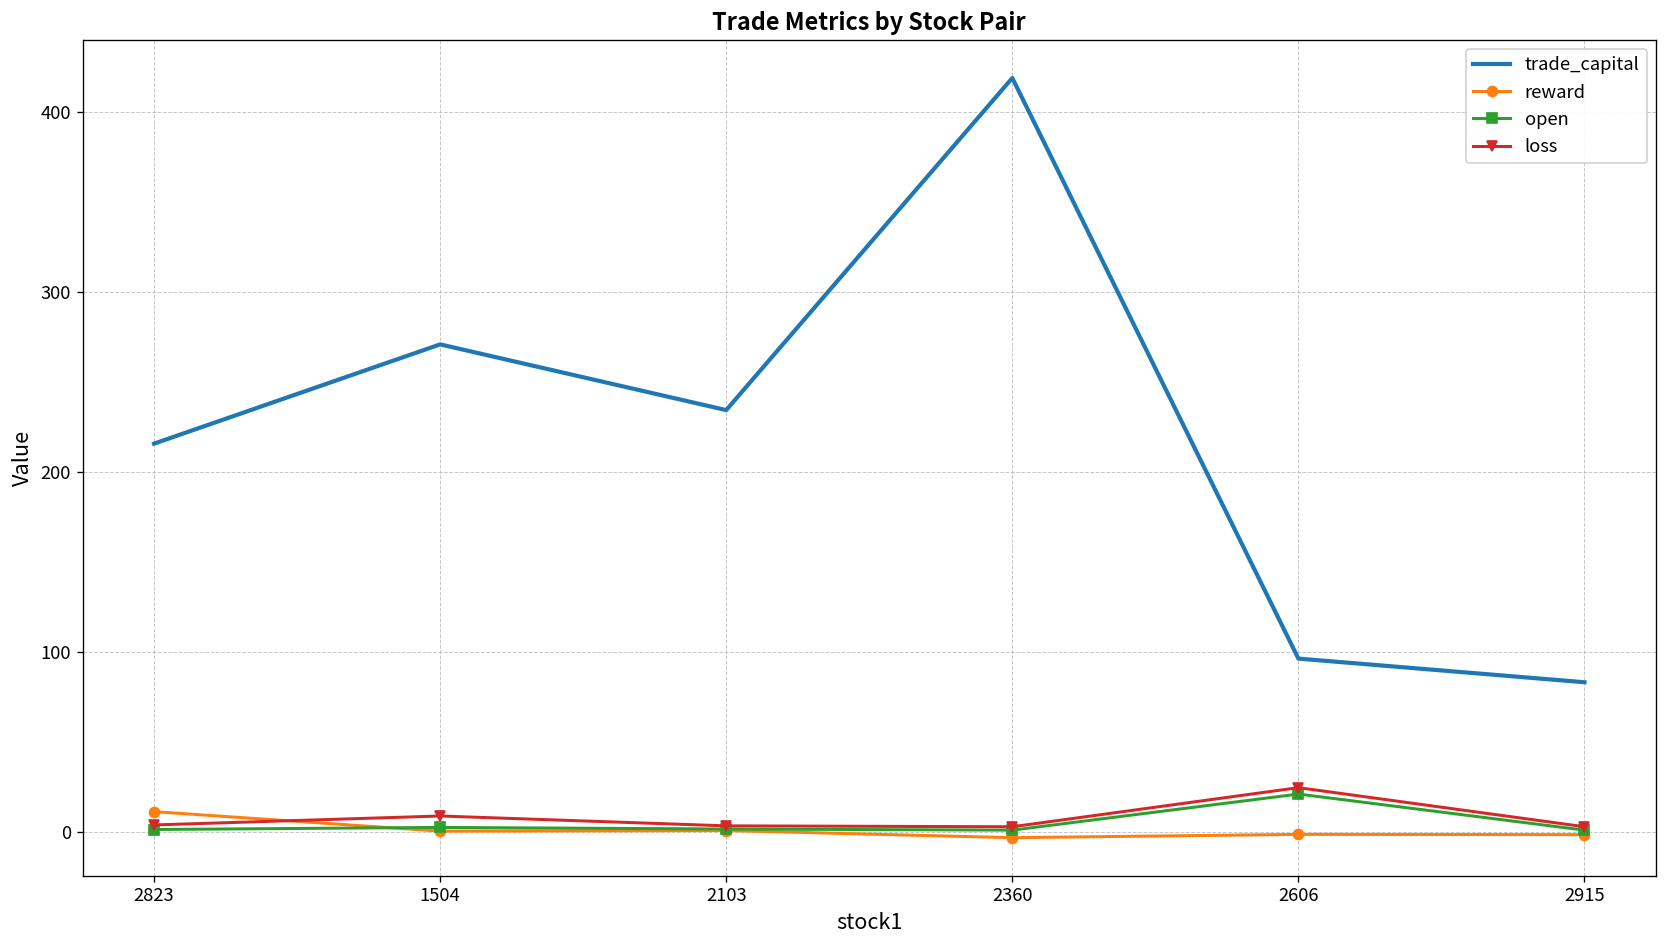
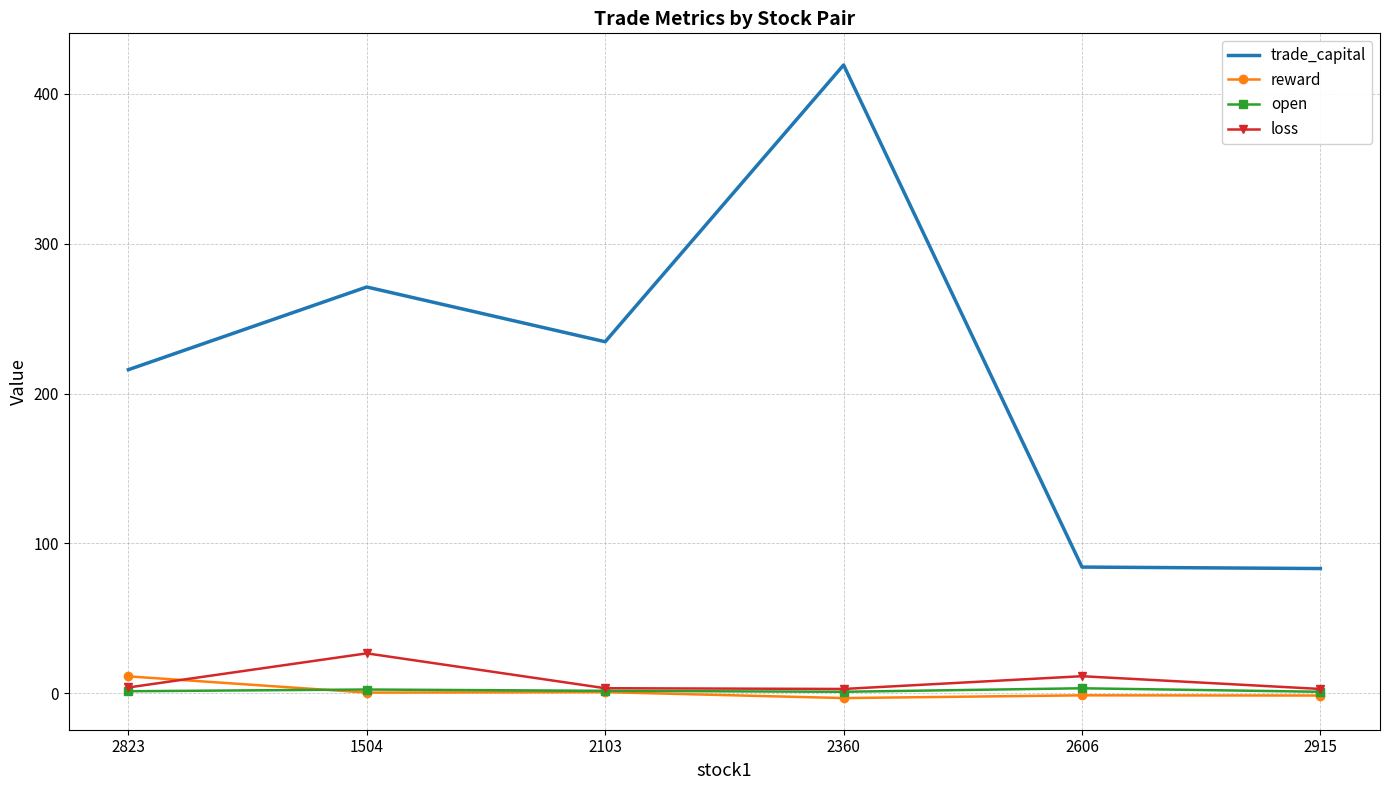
  {
    "trade_capital": {
      "2823": 216,
      "1504": 271,
      "2103": 235,
      "2360": 419,
-     "2606": 96,
+     "2606": 84,
      "2915": 83
    },
    "reward": {
      "2823": 11,
      "1504": 1,
      "2360": -3,
      "2606": -1,
      "2915": -1
    },
    "open": {
      "2823": 1,
      "1504": 3,
      "2360": 1,
-     "2606": 21,
+     "2606": 3,
      "2915": 1
    },
    "loss": {
      "2823": 4,
-     "1504": 9,
+     "1504": 27,
      "2103": 3,
      "2360": 3,
-     "2606": 25,
+     "2606": 12,
      "2915": 3
    }
  }
